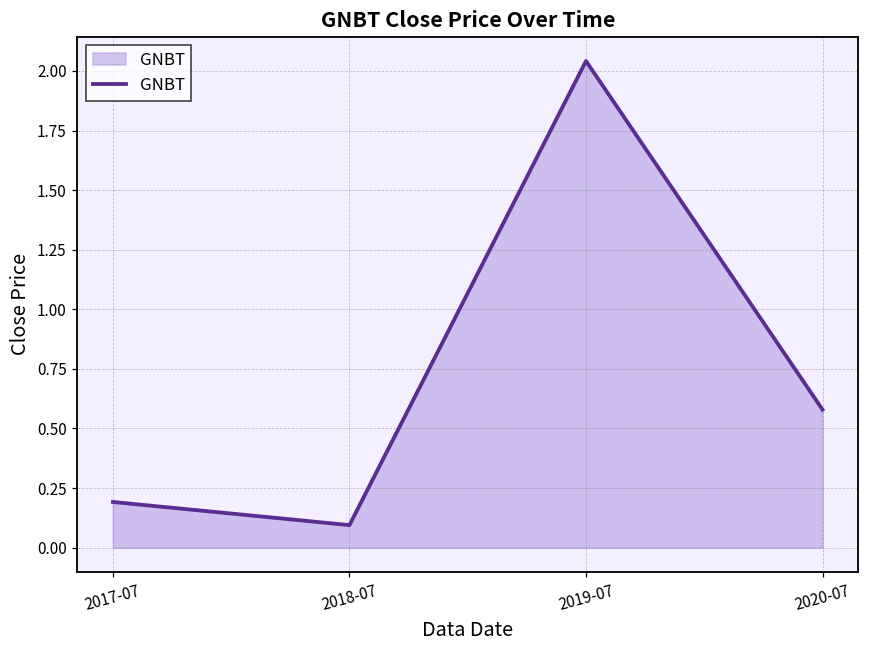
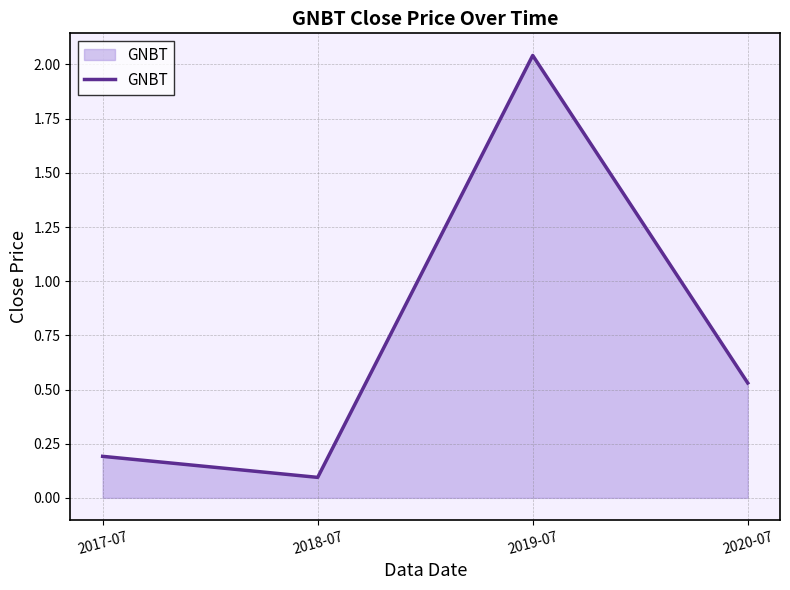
  {
    "2017-07": 0.19,
    "2018-07": 0.09,
    "2019-07": 2.04,
-   "2020-07": 0.58
+   "2020-07": 0.53
  }
